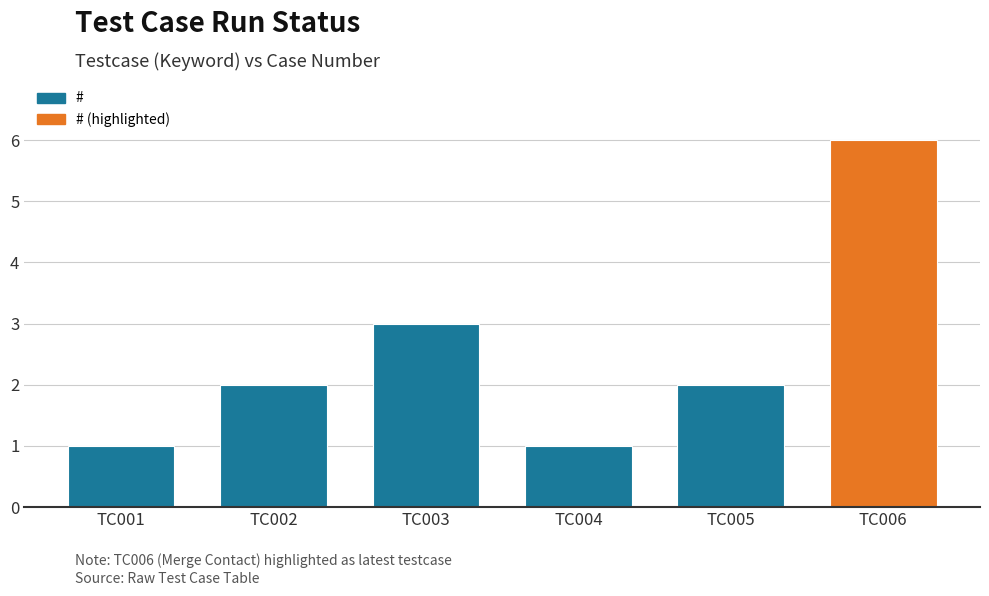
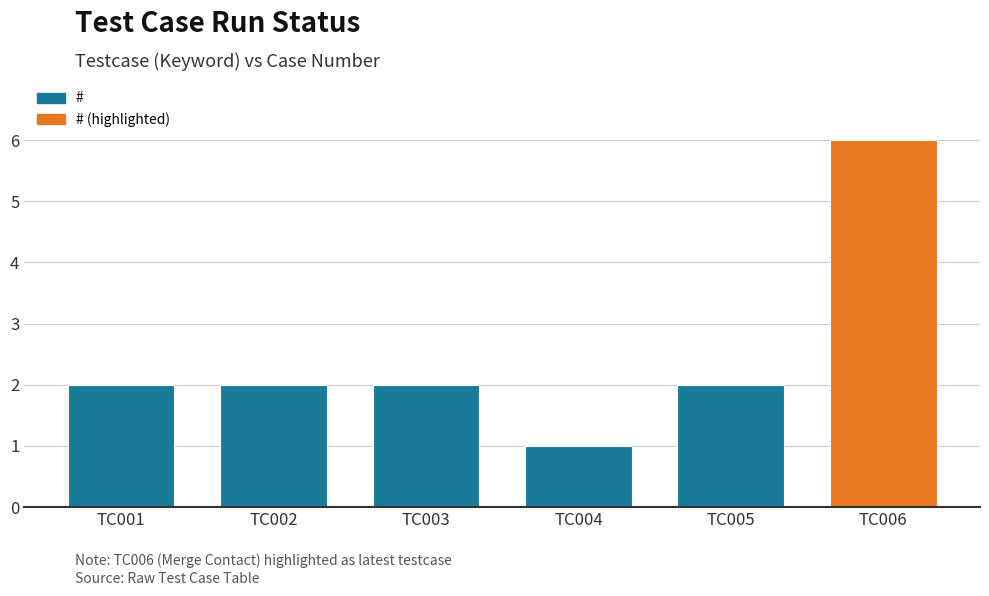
  {
-   "TC001": 1,
+   "TC001": 2,
    "TC002": 2,
-   "TC003": 3,
+   "TC003": 2,
    "TC004": 1,
    "TC005": 2,
    "TC006": 6
  }
